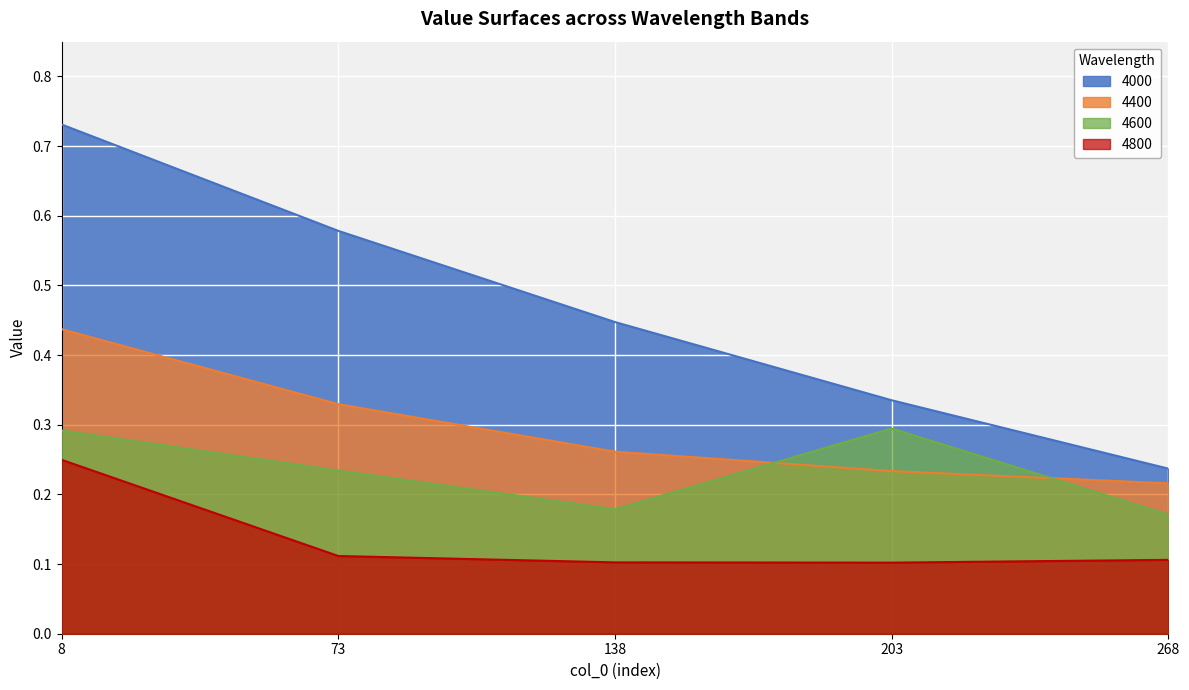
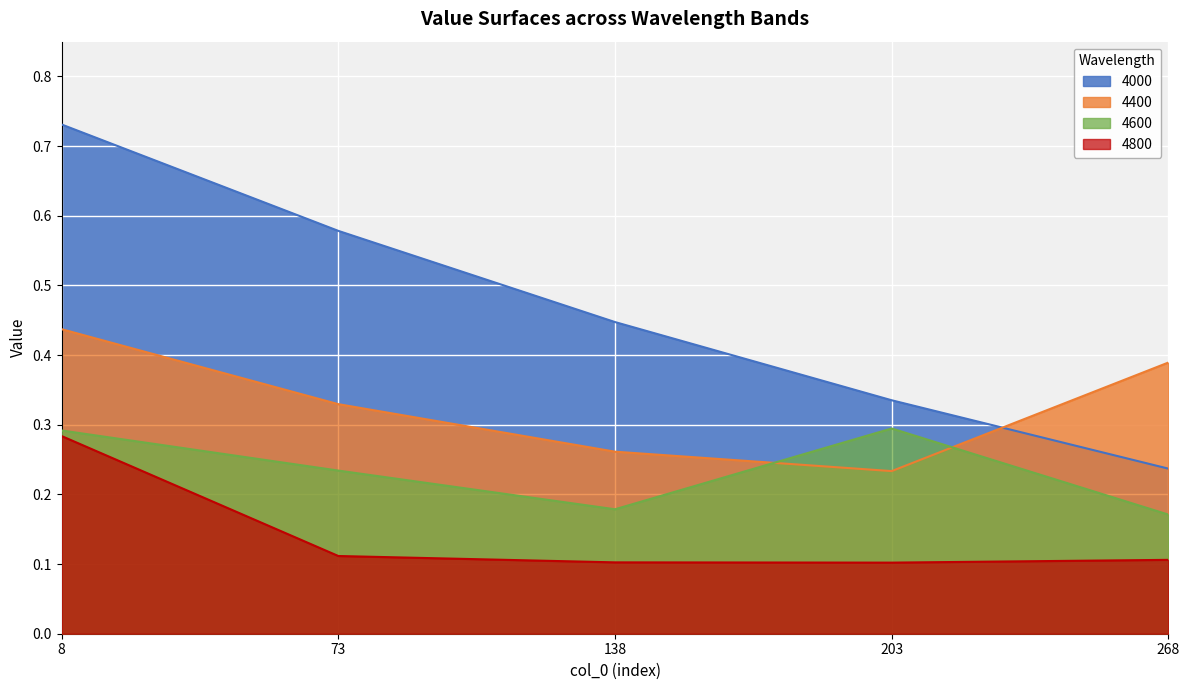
  {
    "4000": {
      "8": 0.73,
      "73": 0.58,
      "138": 0.45,
      "203": 0.34,
      "268": 0.24
    },
    "4400": {
      "8": 0.44,
      "73": 0.33,
      "138": 0.26,
      "203": 0.23,
-     "268": 0.22
+     "268": 0.39
    },
    "4600": {
      "8": 0.29,
      "73": 0.23,
      "138": 0.18,
      "203": 0.29,
      "268": 0.17
    },
    "4800": {
-     "8": 0.25,
+     "8": 0.28,
      "73": 0.11,
      "138": 0.10,
      "203": 0.10,
      "268": 0.11
    }
  }
